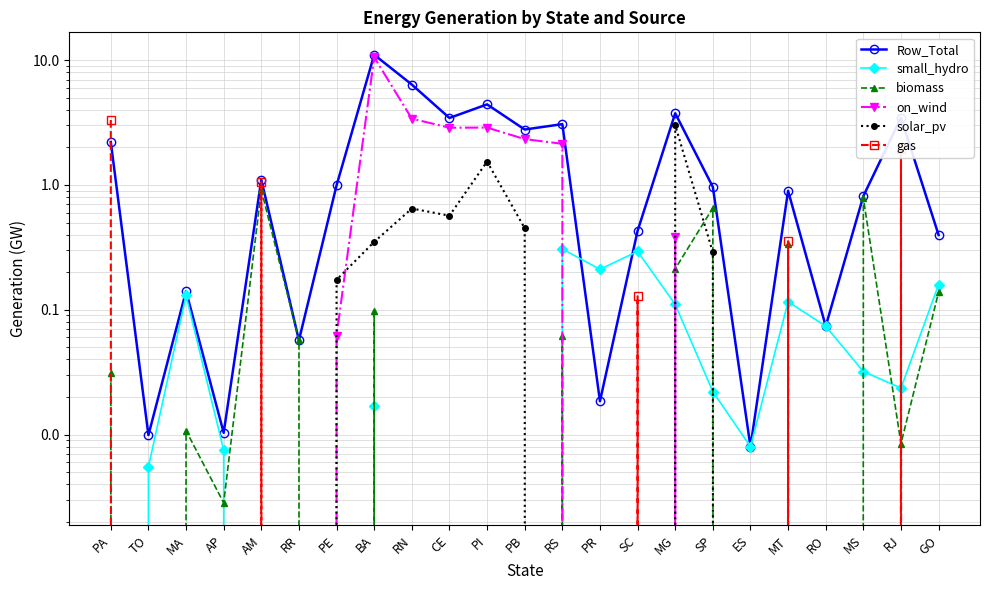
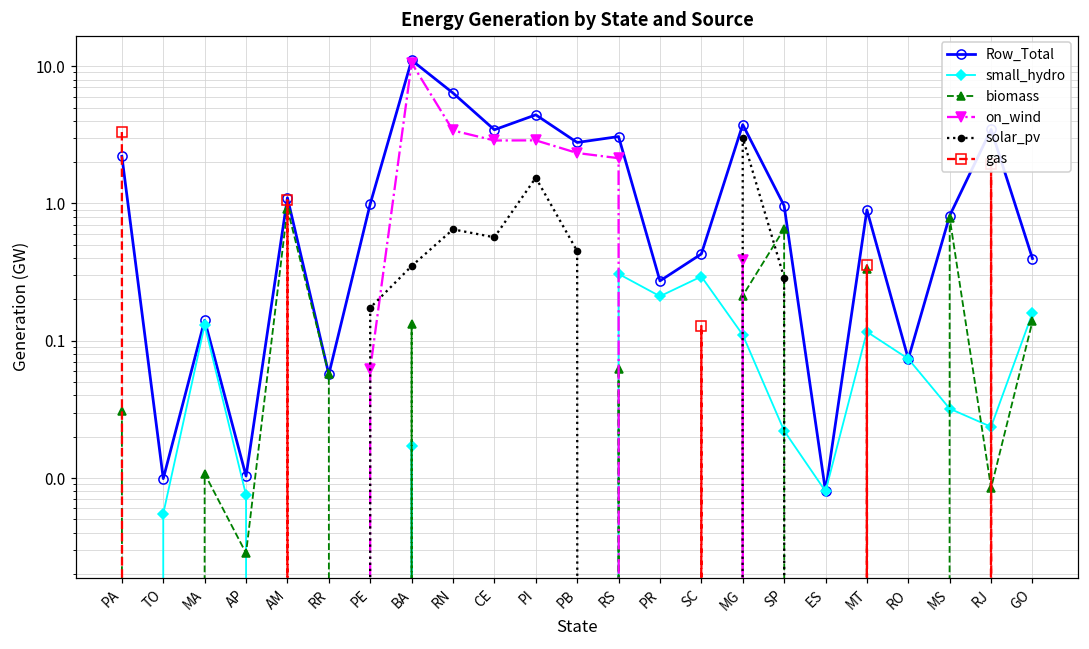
  {
    "Row_Total": {
      "PA": 2.2,
      "TO": 0.010,
      "MA": 0.14,
      "AP": 0.010,
      "PE": 1.0,
      "RN": 6,
      "CE": 3.4,
      "PI": 4.4,
      "PB": 2.8,
      "RS": 3.1,
-     "PR": 0.018,
+     "PR": 0.27,
      "SC": 0.43,
      "MG": 3.8,
      "SP": 1.0,
      "MT": 0.9,
      "GO": 0.40
    },
    "small_hydro": {
      "TO": 0.006,
      "MA": 0.13,
      "AP": 0.008,
      "BA": 0.017,
      "RS": 0.31,
      "PR": 0.21,
      "SC": 0.29,
      "MG": 0.11,
      "SP": 0.022,
      "MT": 0.12,
      "MS": 0.032,
      "RJ": 0.024,
      "GO": 0.16
    },
    "biomass": {
      "PA": 0.03,
      "MA": 0.011,
      "AP": 0.0028,
      "AM": 0.9,
-     "BA": 0.10,
+     "BA": 0.13,
      "RS": 0.06,
      "MG": 0.21,
      "SP": 0.7,
      "MT": 0.33,
      "RJ": 0.008,
      "GO": 0.14
    },
    "on_wind": {
      "PE": 0.06,
      "RN": 3.4,
      "CE": 2.9,
      "PI": 2.9,
      "PB": 2.3,
      "RS": 2.1,
      "MG": 0.38
    },
    "solar_pv": {
      "PE": 0.17,
      "BA": 0.35,
      "RN": 0.6,
      "CE": 0.6,
      "PI": 1.5,
      "PB": 0.45,
      "MG": 3.0,
      "SP": 0.29
    },
    "gas": {
      "PA": 3.3,
      "SC": 0.13,
      "MT": 0.35
    }
  }
